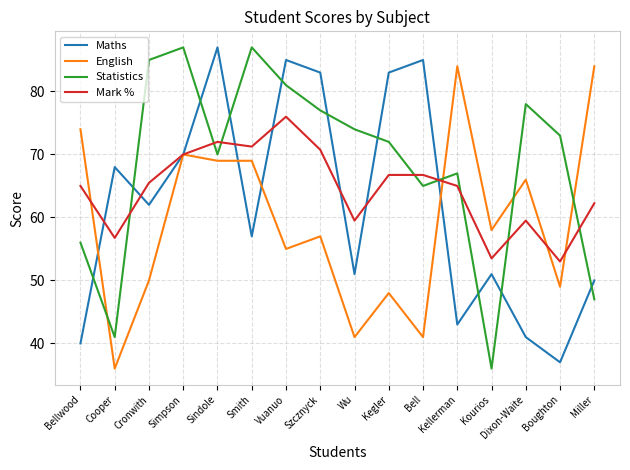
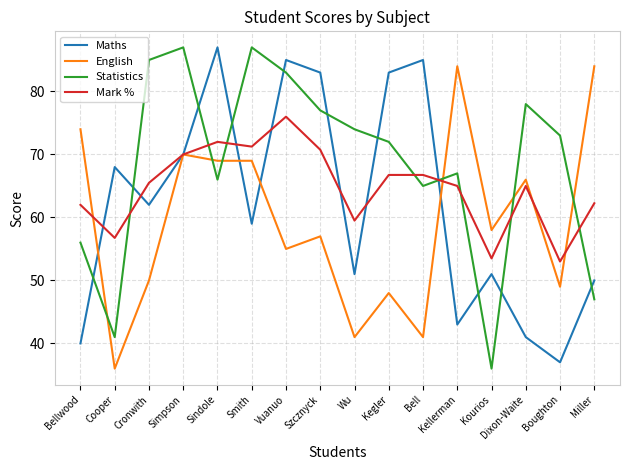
  {
    "Maths": {
      "Bellwood": 40,
      "Cooper": 68,
      "Cronwith": 62,
      "Sindole": 87,
-     "Smith": 57,
+     "Smith": 59,
      "Vuanuo": 85,
      "Szcznyck": 83,
      "Wu": 51,
      "Kegler": 83,
      "Bell": 85,
      "Kellerman": 43,
      "Kourios": 51,
      "Dixon-Waite": 41,
      "Boughton": 37,
      "Miller": 50
    },
    "English": {
      "Bellwood": 74,
      "Cooper": 36,
      "Cronwith": 50,
      "Sindole": 69,
      "Smith": 69,
      "Vuanuo": 55,
      "Szcznyck": 57,
      "Wu": 41,
      "Kegler": 48,
      "Bell": 41,
      "Kellerman": 84,
      "Kourios": 58,
      "Dixon-Waite": 66,
      "Boughton": 49,
      "Miller": 84
    },
    "Statistics": {
      "Bellwood": 56,
      "Cooper": 41,
      "Cronwith": 85,
      "Simpson": 87,
-     "Sindole": 70,
+     "Sindole": 66,
      "Smith": 87,
-     "Vuanuo": 81,
+     "Vuanuo": 83,
      "Szcznyck": 77,
      "Wu": 74,
      "Kegler": 72,
      "Bell": 65,
      "Kellerman": 67,
      "Kourios": 36,
      "Dixon-Waite": 78,
      "Boughton": 73,
      "Miller": 47
    },
    "Mark %": {
-     "Bellwood": 65,
+     "Bellwood": 62,
      "Cooper": 57,
      "Cronwith": 66,
      "Sindole": 72,
      "Smith": 71,
      "Vuanuo": 76,
      "Szcznyck": 71,
      "Wu": 60,
      "Kegler": 67,
      "Bell": 67,
      "Kellerman": 65,
      "Kourios": 54,
-     "Dixon-Waite": 60,
+     "Dixon-Waite": 65,
      "Boughton": 53,
      "Miller": 62
    }
  }
